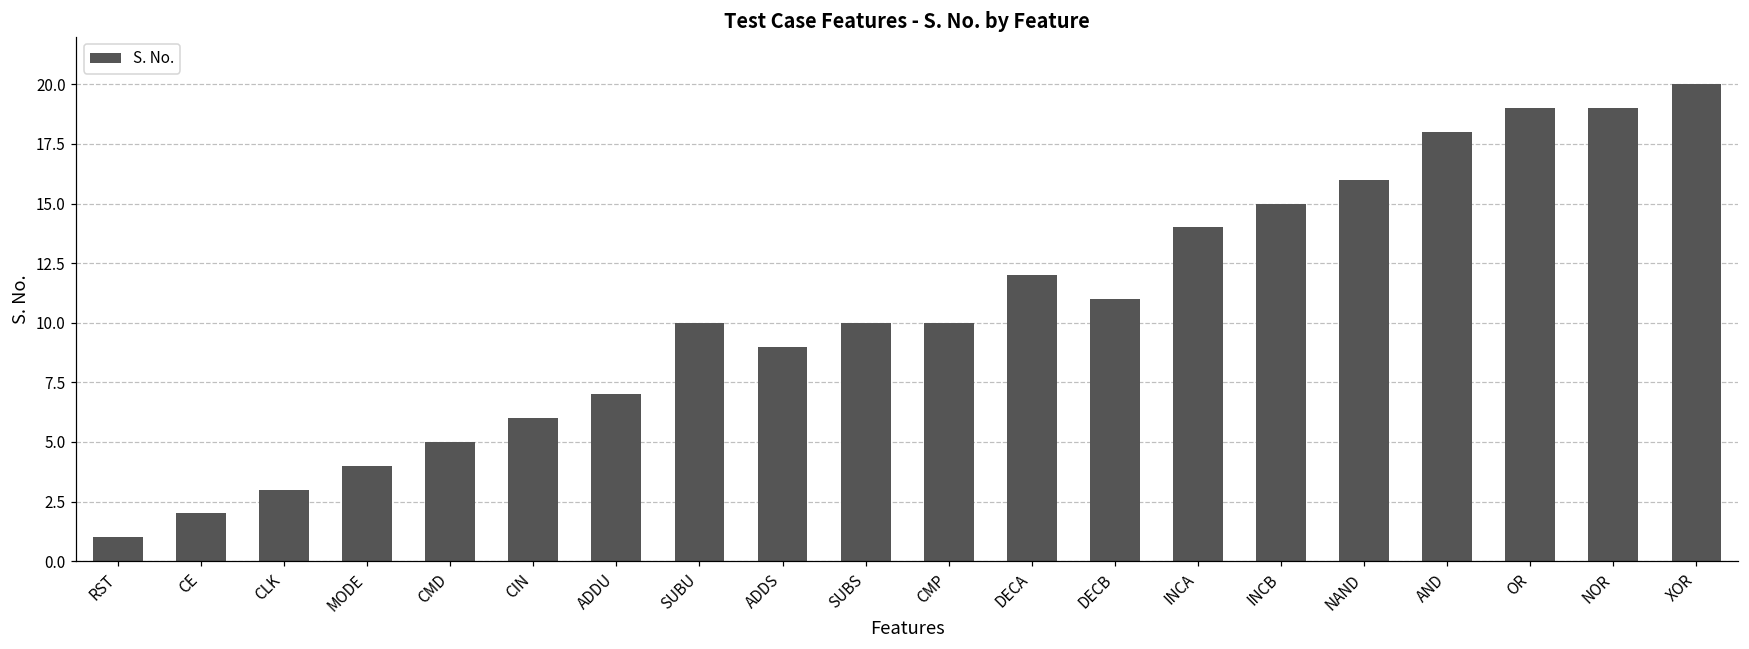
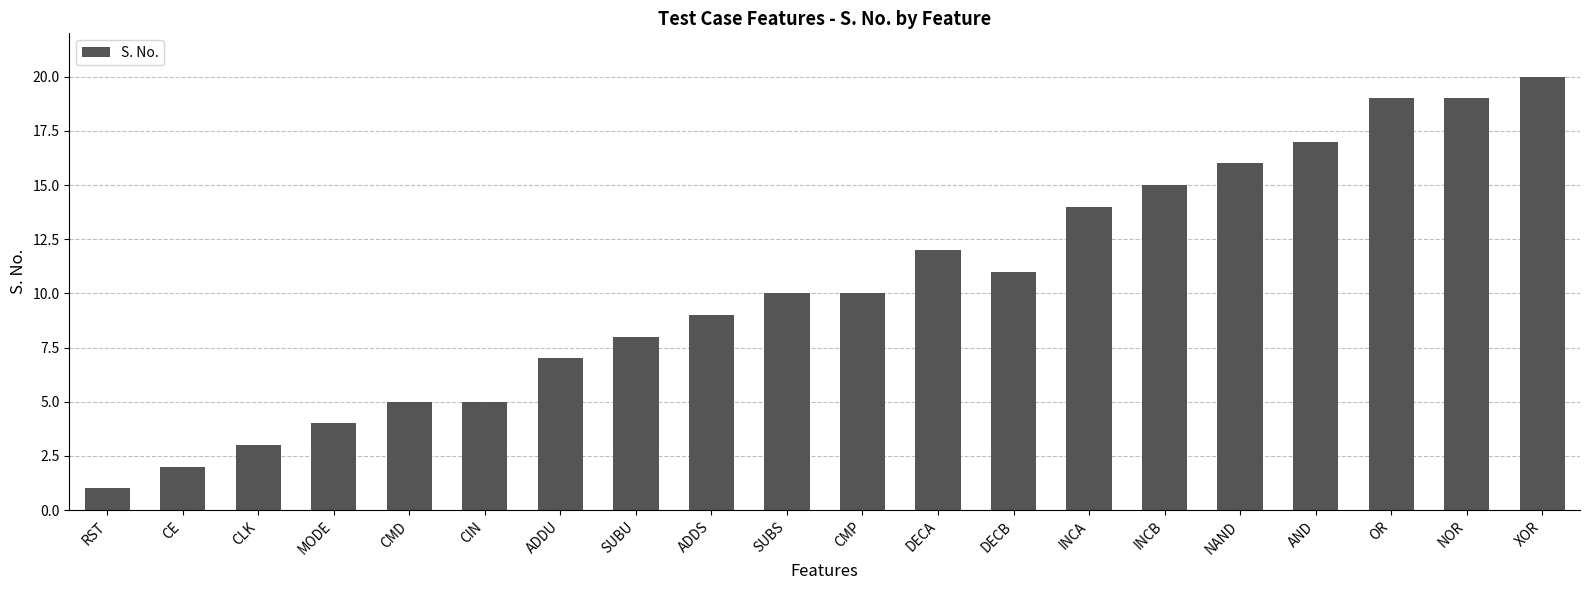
  {
    "RST": 1,
    "CE": 2,
    "CLK": 3,
    "MODE": 4,
    "CMD": 5,
-   "CIN": 6,
+   "CIN": 5,
    "ADDU": 7,
-   "SUBU": 10,
+   "SUBU": 8,
    "ADDS": 9,
    "SUBS": 10,
    "CMP": 10,
    "DECA": 12,
    "DECB": 11,
    "INCA": 14,
    "INCB": 15,
    "NAND": 16,
-   "AND": 18,
+   "AND": 17,
    "OR": 19,
    "NOR": 19,
    "XOR": 20
  }
